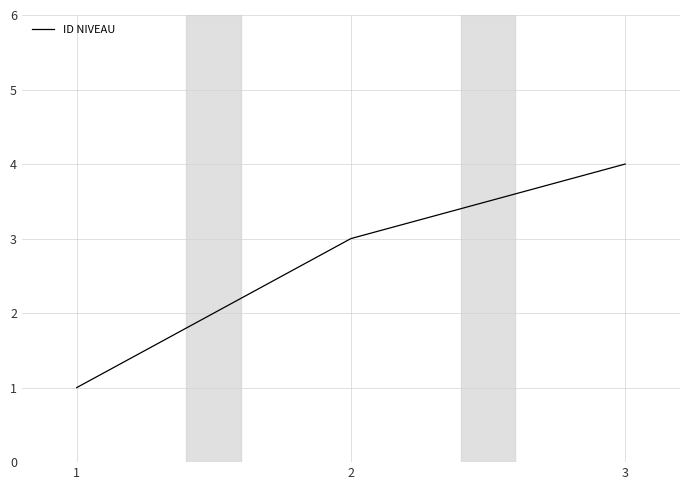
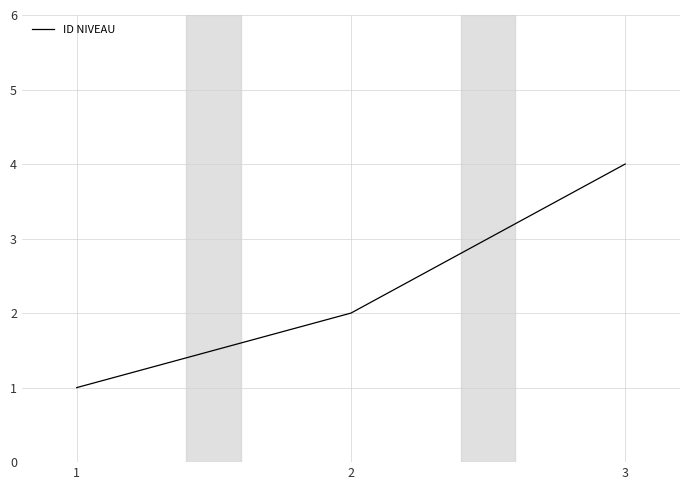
  {
    "1": 1,
-   "2": 3,
+   "2": 2,
    "3": 4
  }
